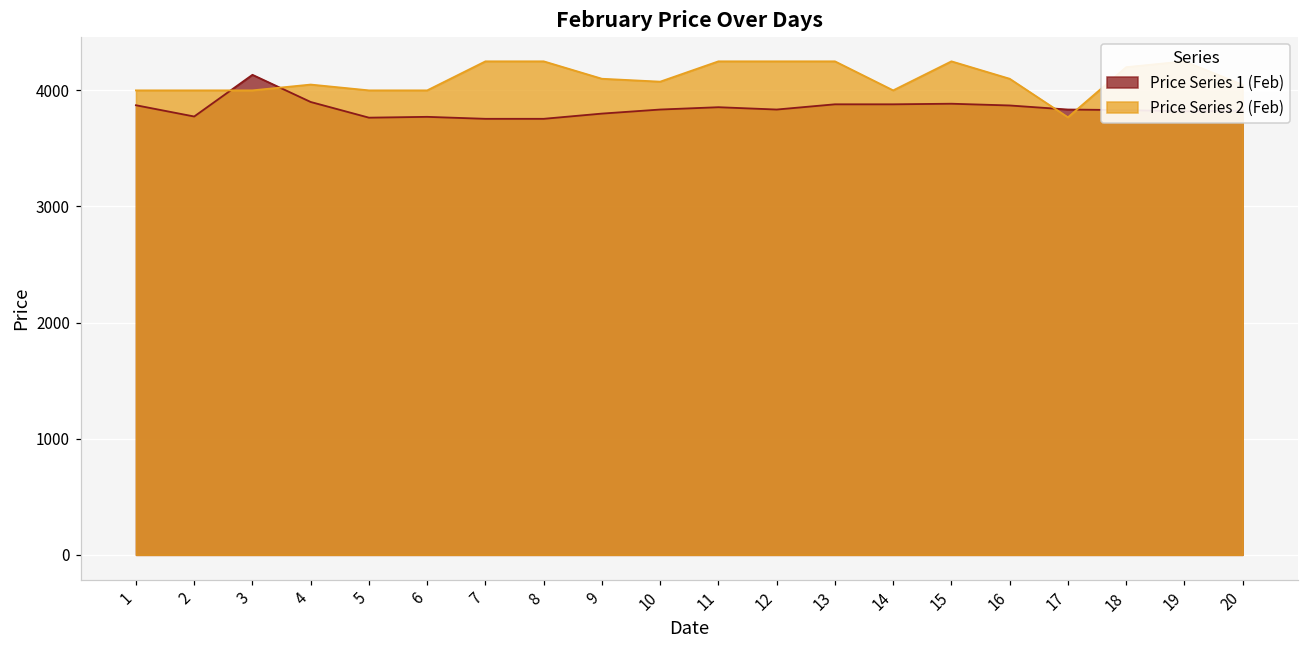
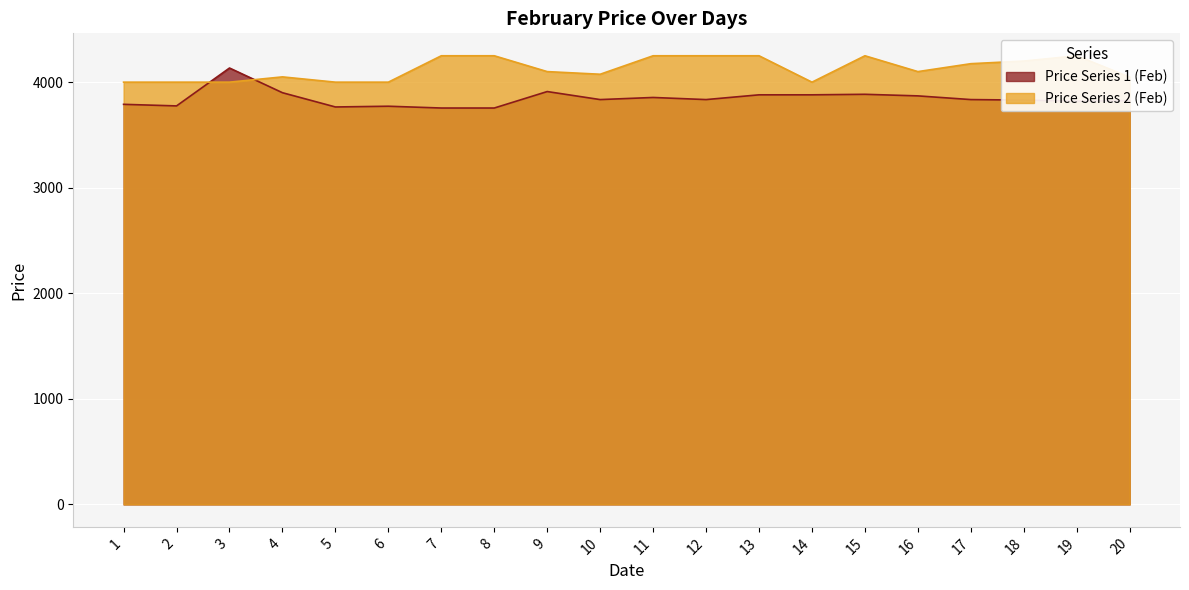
  {
    "Price Series 1 (Feb)": {
-     "1": 3870,
+     "1": 3790,
      "2": 3780,
      "3": 4130,
      "4": 3900,
      "5": 3770,
      "6": 3770,
      "7": 3760,
      "8": 3760,
-     "9": 3800,
+     "9": 3910,
      "10": 3840,
      "11": 3860,
      "12": 3840,
      "13": 3880,
      "14": 3880,
      "15": 3890,
      "16": 3870,
      "17": 3840
    },
    "Price Series 2 (Feb)": {
      "1": 4000,
      "2": 4000,
      "3": 4000,
      "4": 4050,
      "5": 4000,
      "6": 4000,
      "7": 4250,
      "8": 4250,
      "9": 4100,
      "10": 4080,
      "11": 4250,
      "12": 4250,
      "13": 4250,
      "14": 4000,
      "15": 4250,
      "16": 4100,
-     "17": 3770
+     "17": 4180
    }
  }
